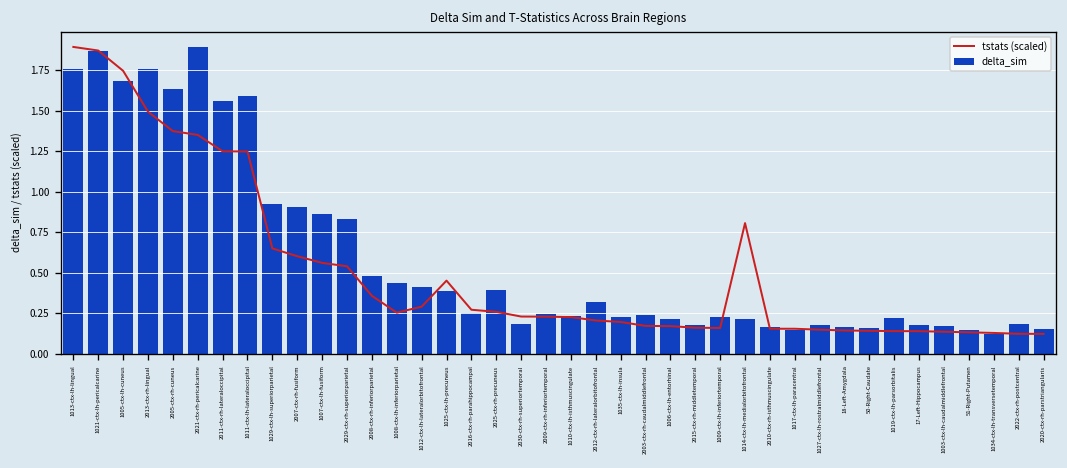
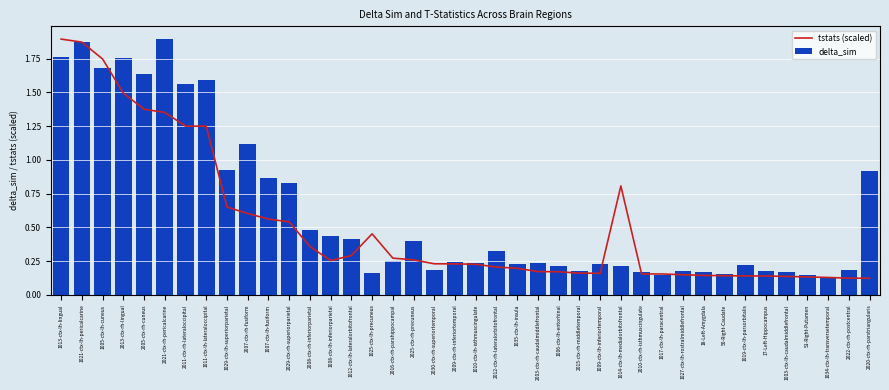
  {
    "tstats (scaled)": {
      "1013-ctx-lh-lingual": 1.89,
      "1021-ctx-lh-pericalcarine": 1.87,
      "1005-ctx-lh-cuneus": 1.75,
      "2013-ctx-rh-lingual": 1.49,
      "2005-ctx-rh-cuneus": 1.37,
      "2021-ctx-rh-pericalcarine": 1.35,
      "2011-ctx-rh-lateraloccipital": 1.25,
      "1011-ctx-lh-lateraloccipital": 1.25,
      "1029-ctx-lh-superiorparietal": 0.65,
      "2007-ctx-rh-fusiform": 0.60,
      "1007-ctx-lh-fusiform": 0.56,
      "2029-ctx-rh-superiorparietal": 0.54,
      "2008-ctx-rh-inferiorparietal": 0.36,
      "1008-ctx-lh-inferiorparietal": 0.25,
      "1012-ctx-lh-lateralorbitofrontal": 0.29,
      "1025-ctx-lh-precuneus": 0.45,
      "2016-ctx-rh-parahippocampal": 0.27,
      "2025-ctx-rh-precuneus": 0.26,
      "2030-ctx-rh-superiortemporal": 0.23,
      "2009-ctx-rh-inferiortemporal": 0.23,
      "1010-ctx-lh-isthmuscingulate": 0.23,
      "2012-ctx-rh-lateralorbitofrontal": 0.21,
      "1035-ctx-lh-insula": 0.20,
      "2003-ctx-rh-caudalmiddlefrontal": 0.17,
      "1006-ctx-lh-entorhinal": 0.17,
      "2015-ctx-rh-middletemporal": 0.16,
      "1009-ctx-lh-inferiortemporal": 0.16,
      "1014-ctx-lh-medialorbitofrontal": 0.81,
      "2010-ctx-rh-isthmuscingulate": 0.15,
      "1017-ctx-lh-paracentral": 0.15,
      "1027-ctx-lh-rostralmiddlefrontal": 0.15,
      "18-Left-Amygdala": 0.14,
      "50-Right-Caudate": 0.14,
      "1019-ctx-lh-parsorbitalis": 0.14,
      "17-Left-Hippocampus": 0.14,
      "1003-ctx-lh-caudalmiddlefrontal": 0.14,
      "51-Right-Putamen": 0.13,
      "1034-ctx-lh-transversetemporal": 0.13,
      "2022-ctx-rh-postcentral": 0.12,
      "2020-ctx-rh-parstriangularis": 0.12
    },
    "delta_sim": {
      "1013-ctx-lh-lingual": 1.76,
      "1021-ctx-lh-pericalcarine": 1.87,
      "1005-ctx-lh-cuneus": 1.68,
      "2013-ctx-rh-lingual": 1.76,
      "2005-ctx-rh-cuneus": 1.63,
      "2021-ctx-rh-pericalcarine": 1.89,
      "2011-ctx-rh-lateraloccipital": 1.56,
      "1011-ctx-lh-lateraloccipital": 1.59,
      "1029-ctx-lh-superiorparietal": 0.92,
-     "2007-ctx-rh-fusiform": 0.91,
+     "2007-ctx-rh-fusiform": 1.11,
      "1007-ctx-lh-fusiform": 0.87,
      "2029-ctx-rh-superiorparietal": 0.83,
      "2008-ctx-rh-inferiorparietal": 0.48,
      "1008-ctx-lh-inferiorparietal": 0.43,
      "1012-ctx-lh-lateralorbitofrontal": 0.41,
-     "1025-ctx-lh-precuneus": 0.39,
+     "1025-ctx-lh-precuneus": 0.16,
      "2016-ctx-rh-parahippocampal": 0.25,
      "2025-ctx-rh-precuneus": 0.40,
      "2030-ctx-rh-superiortemporal": 0.18,
      "2009-ctx-rh-inferiortemporal": 0.24,
      "1010-ctx-lh-isthmuscingulate": 0.23,
      "2012-ctx-rh-lateralorbitofrontal": 0.32,
      "1035-ctx-lh-insula": 0.23,
      "2003-ctx-rh-caudalmiddlefrontal": 0.24,
      "1006-ctx-lh-entorhinal": 0.21,
      "2015-ctx-rh-middletemporal": 0.18,
      "1009-ctx-lh-inferiortemporal": 0.23,
      "1014-ctx-lh-medialorbitofrontal": 0.21,
      "2010-ctx-rh-isthmuscingulate": 0.17,
      "1017-ctx-lh-paracentral": 0.15,
      "1027-ctx-lh-rostralmiddlefrontal": 0.18,
      "18-Left-Amygdala": 0.17,
      "50-Right-Caudate": 0.16,
      "1019-ctx-lh-parsorbitalis": 0.22,
      "17-Left-Hippocampus": 0.18,
      "1003-ctx-lh-caudalmiddlefrontal": 0.17,
      "51-Right-Putamen": 0.15,
      "1034-ctx-lh-transversetemporal": 0.12,
      "2022-ctx-rh-postcentral": 0.18,
-     "2020-ctx-rh-parstriangularis": 0.16
+     "2020-ctx-rh-parstriangularis": 0.92
    }
  }
